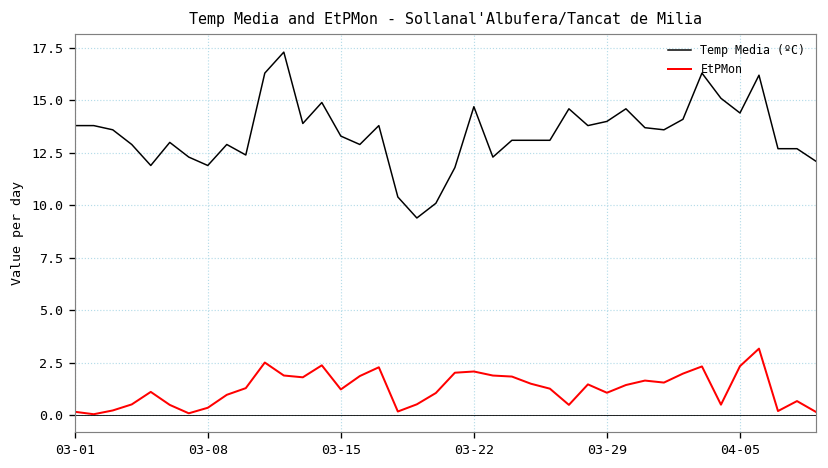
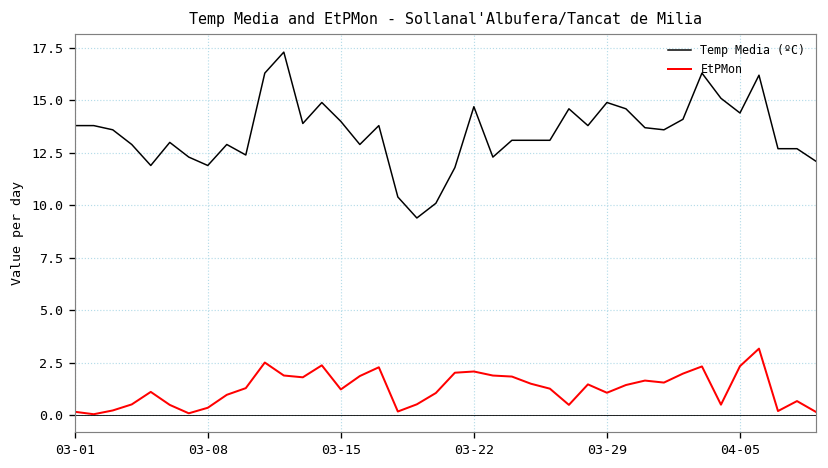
  {
    "Temp Media (ºC)": {
      "03-01": 13.8,
      "03-08": 11.9,
-     "03-15": 13.3,
+     "03-15": 14.0,
      "03-22": 14.7,
-     "03-29": 14.0,
+     "03-29": 14.9,
      "04-05": 14.4
    },
    "EtPMon": {
      "03-01": 0.2,
      "03-08": 0.4,
      "03-15": 1.2,
      "03-22": 2.1,
      "03-29": 1.1,
      "04-05": 2.3
    }
  }
